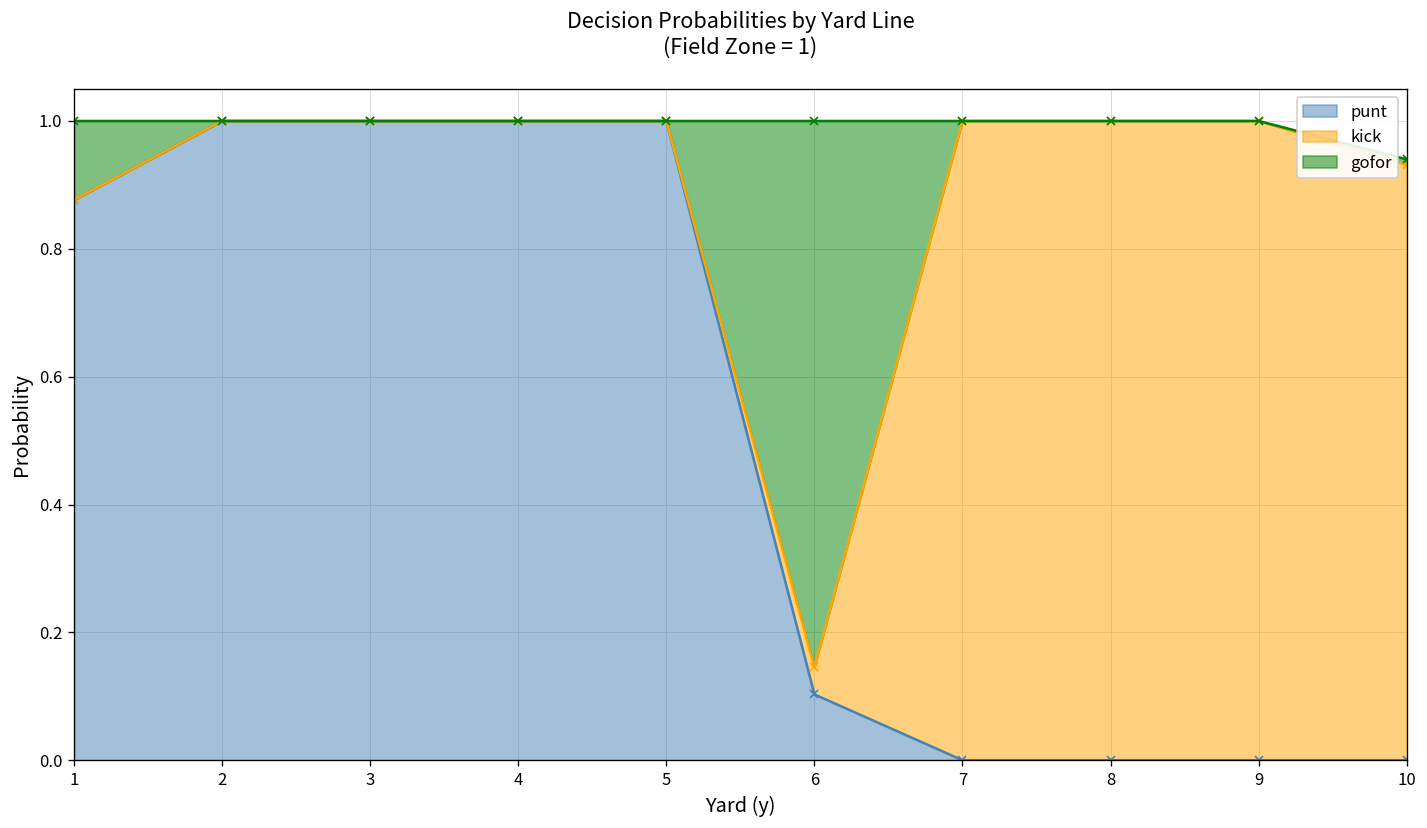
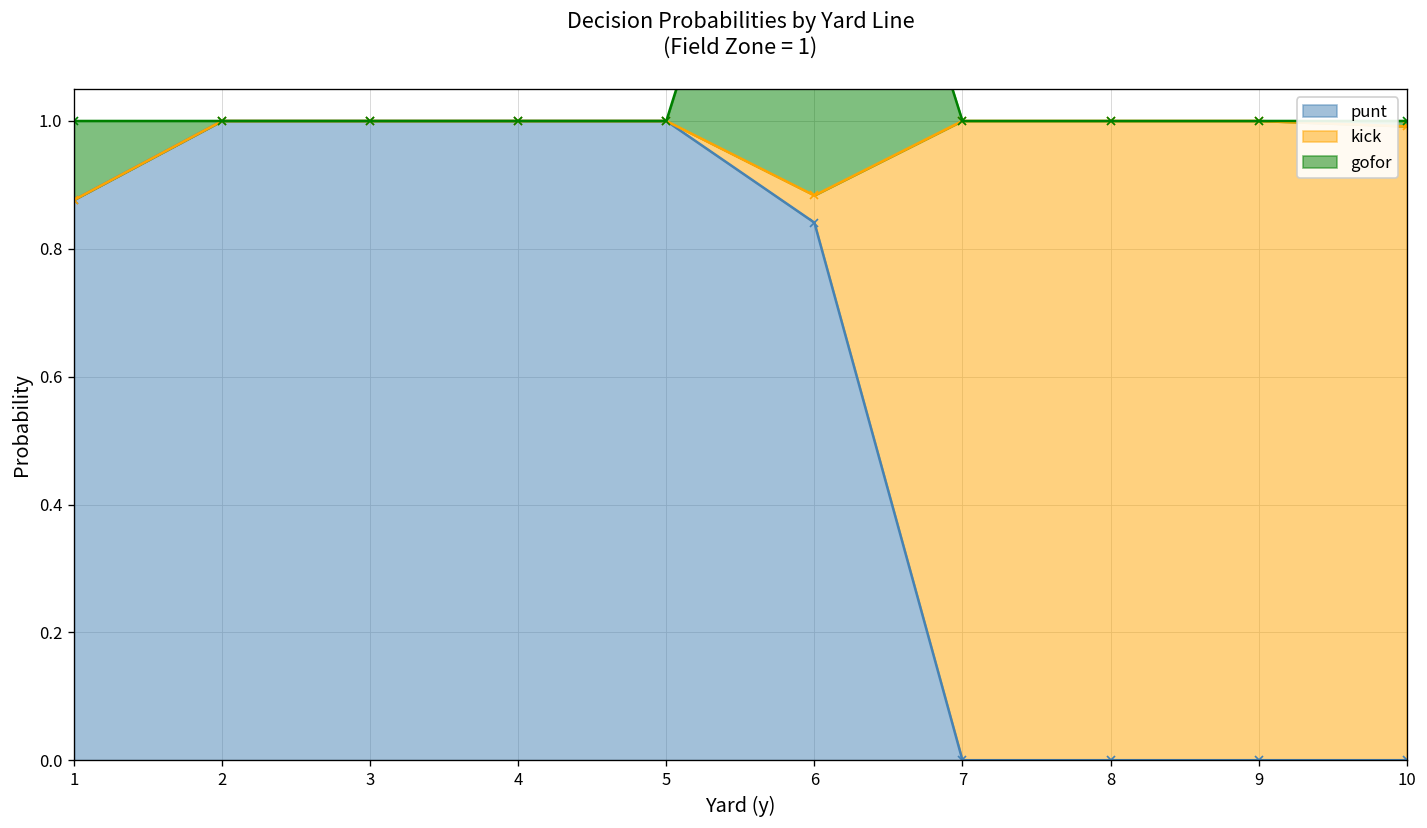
  {
    "punt": {
-     "6": 0.10,
+     "6": 0.84,
      "7": 0.00,
      "8": 0.00,
      "9": 0.00,
      "10": 0.00
    },
    "kick": {
      "6": 0.04,
-     "10": 0.93
+     "10": 0.99
    },
    "gofor": {
      "1": 0.12,
      "10": 0.01
    }
  }
